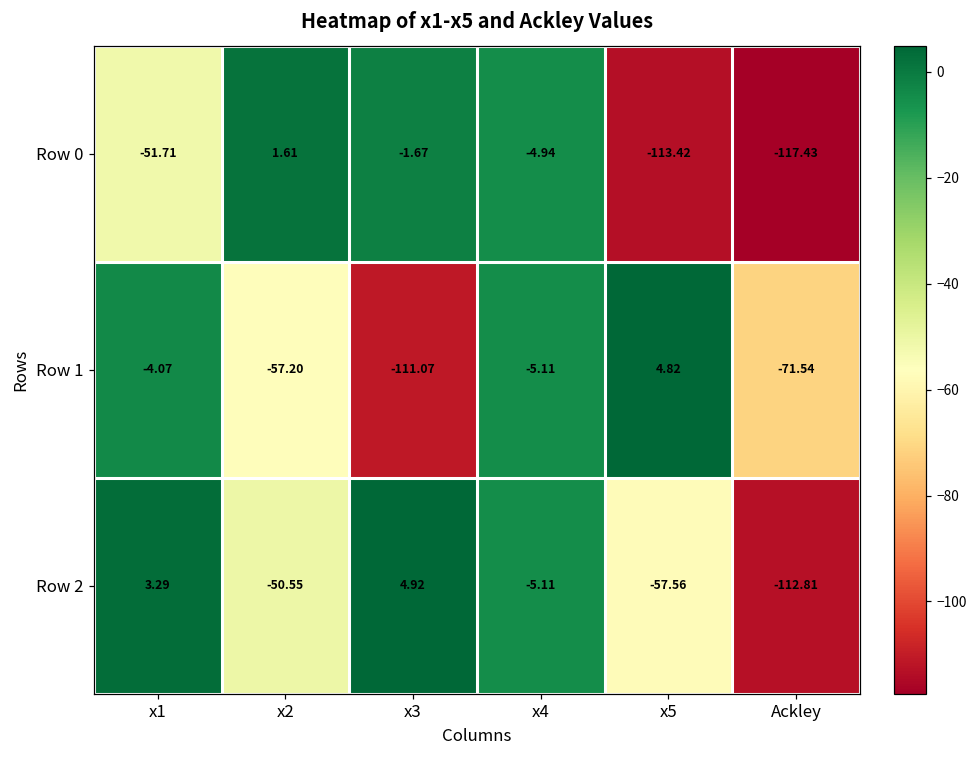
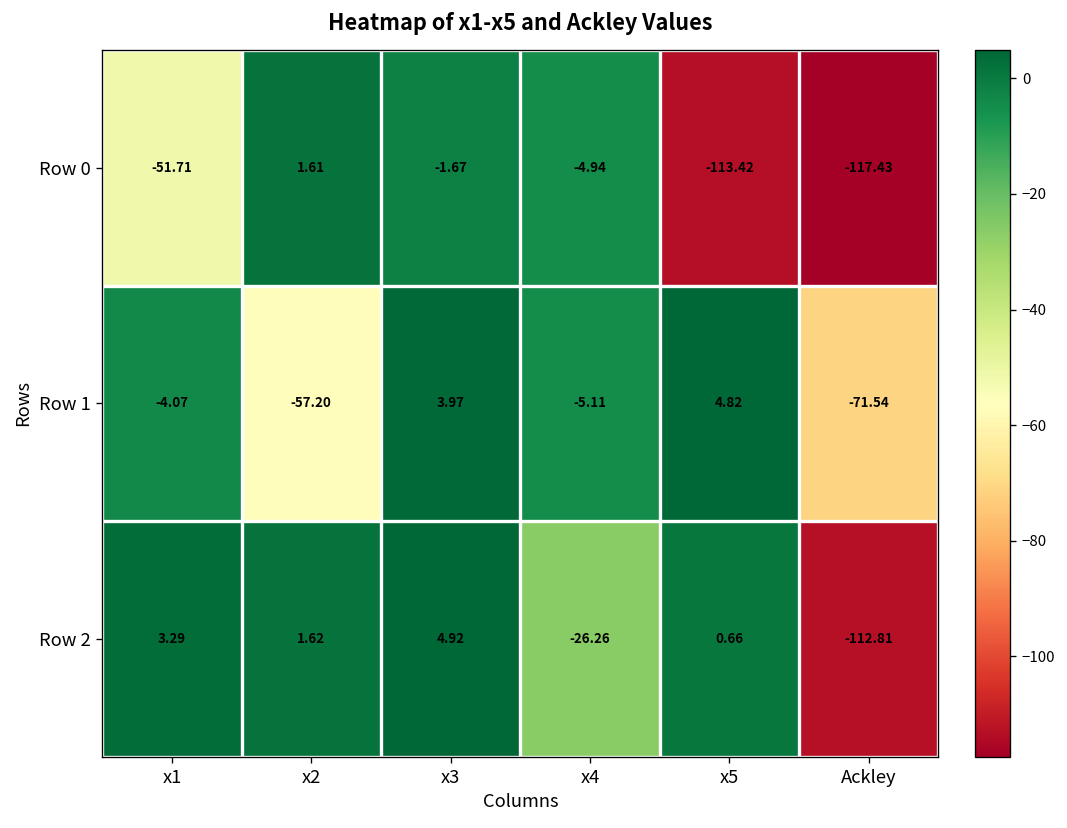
  {
    "Row 0": {
      "x1": -51.71,
      "x2": 1.61,
      "x3": -1.67,
      "x4": -4.94,
      "x5": -113.42,
      "Ackley": -117.43
    },
    "Row 1": {
      "x1": -4.07,
      "x2": -57.20,
-     "x3": -111.07,
+     "x3": 3.97,
      "x4": -5.11,
      "x5": 4.82,
      "Ackley": -71.54
    },
    "Row 2": {
      "x1": 3.29,
-     "x2": -50.55,
+     "x2": 1.62,
      "x3": 4.92,
-     "x4": -5.11,
-     "x5": -57.56,
+     "x4": -26.26,
+     "x5": 0.66,
      "Ackley": -112.81
    }
  }
